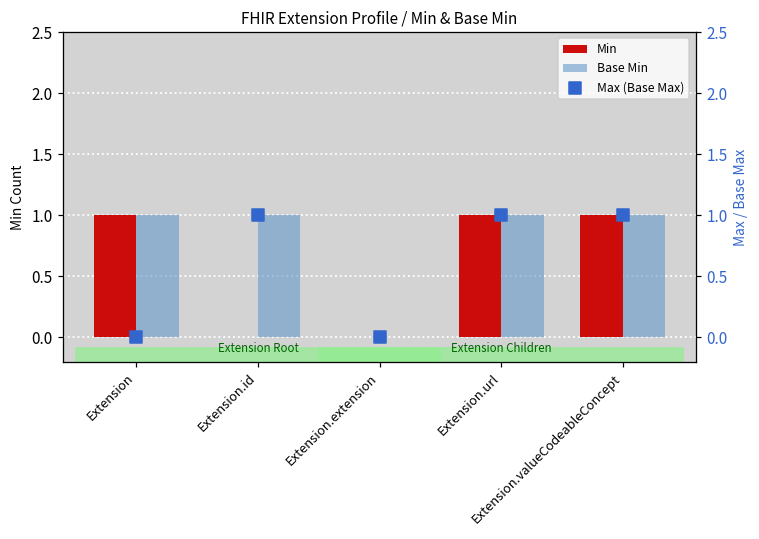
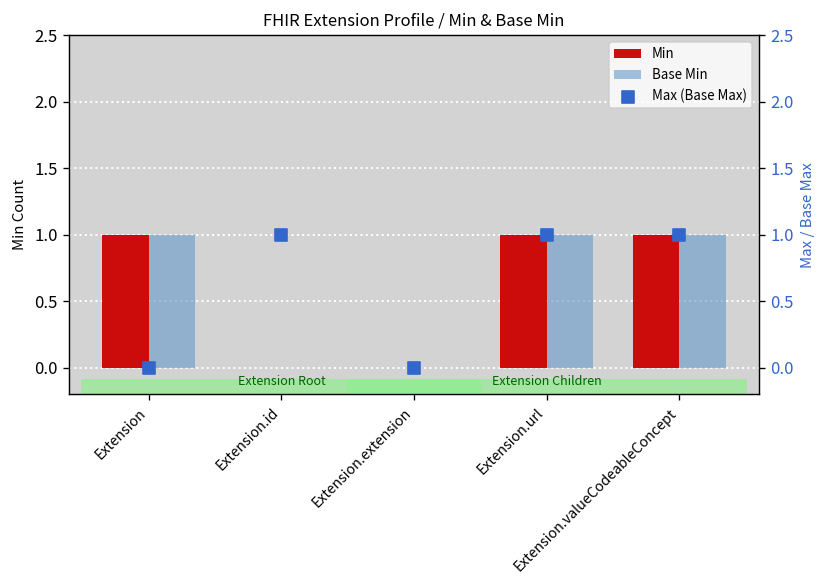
  {
    "Min": {
      "Extension": 1,
      "Extension.id": 0,
      "Extension.extension": 0,
      "Extension.url": 1,
      "Extension.valueCodeableConcept": 1
    },
    "Base Min": {
      "Extension": 1,
-     "Extension.id": 1,
+     "Extension.id": 0,
      "Extension.extension": 0,
      "Extension.url": 1,
      "Extension.valueCodeableConcept": 1
    }
  }
